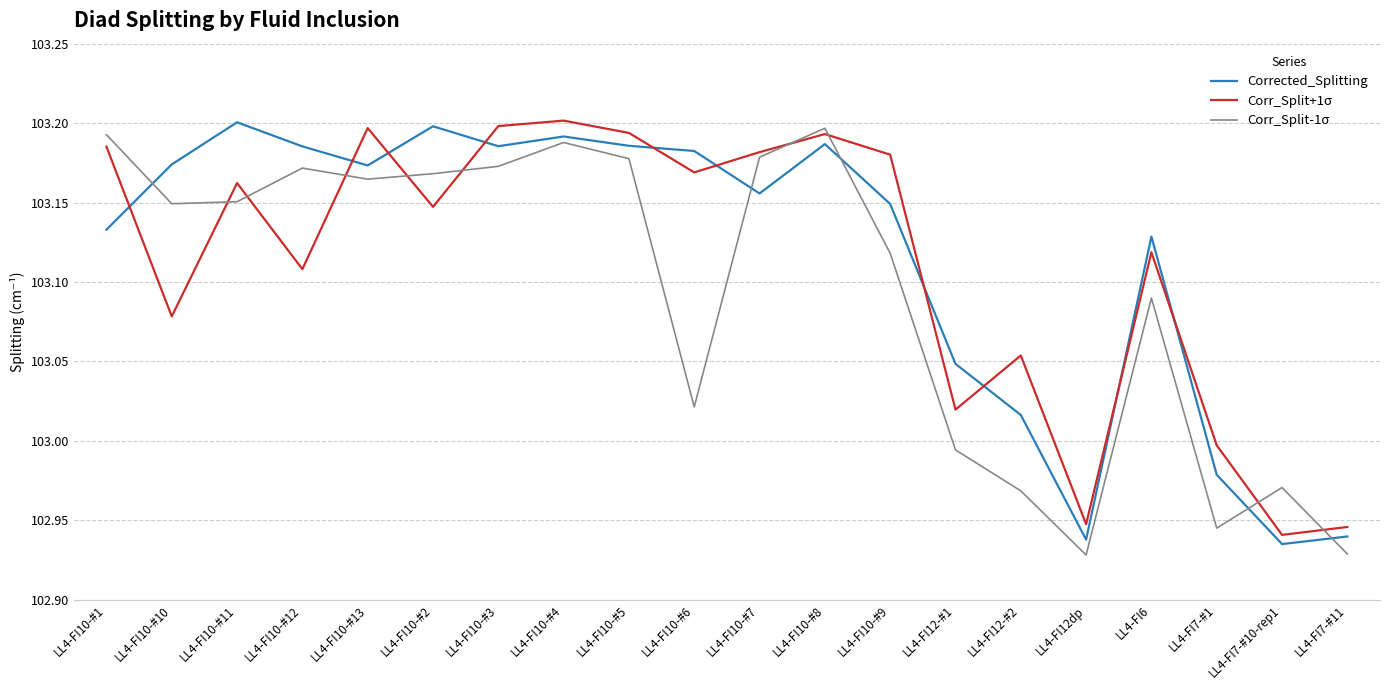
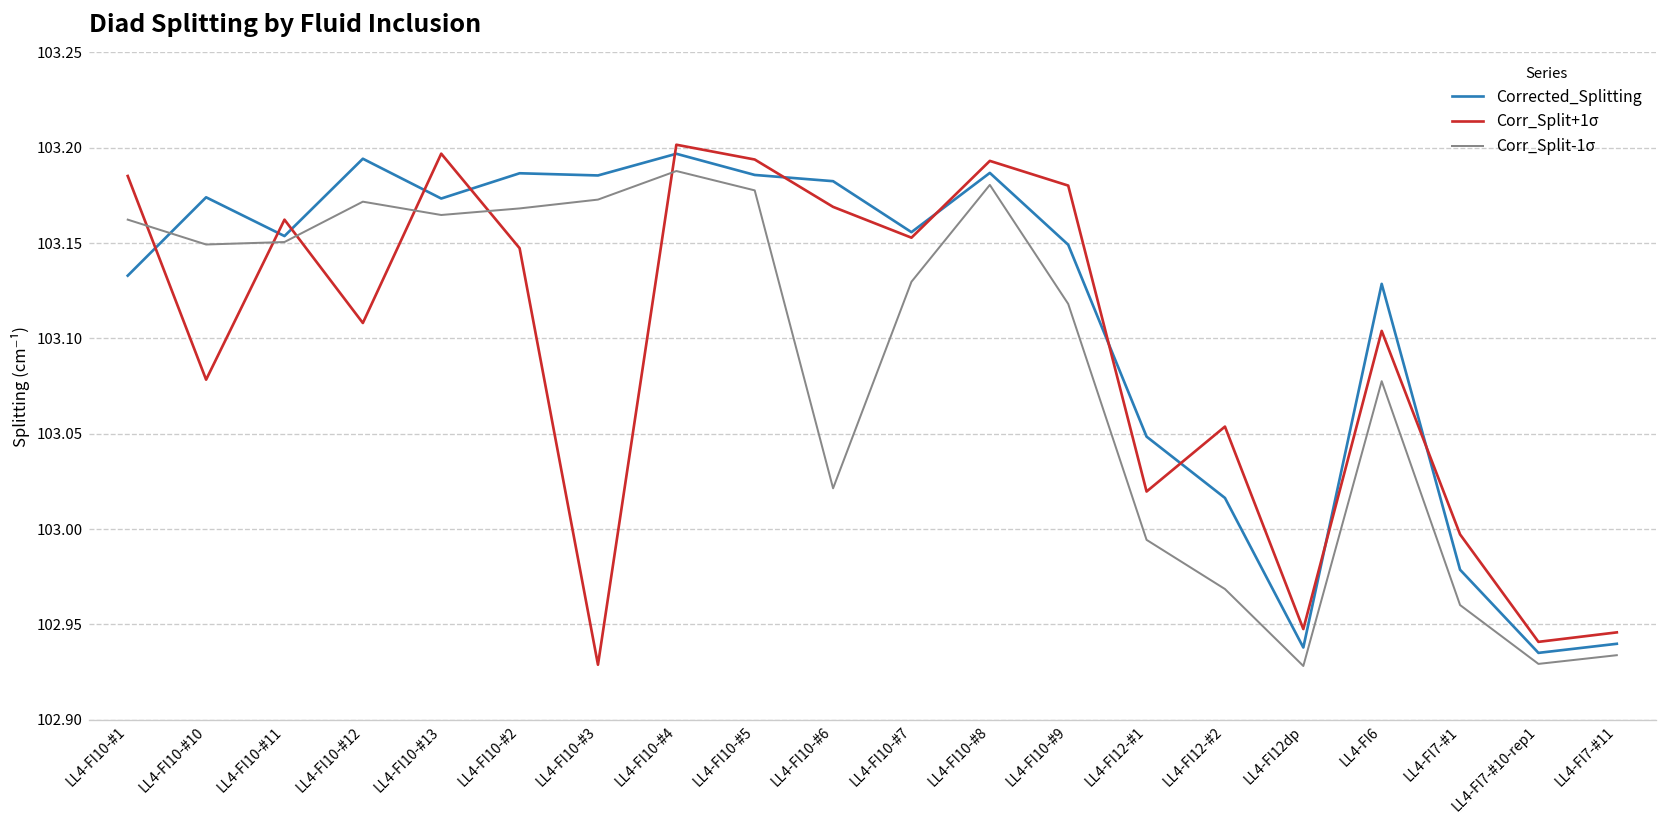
  {
    "Corrected_Splitting": {
      "LL4-FI10-#1": 103.133,
      "LL4-FI10-#10": 103.174,
-     "LL4-FI10-#11": 103.201,
-     "LL4-FI10-#12": 103.185,
+     "LL4-FI10-#11": 103.154,
+     "LL4-FI10-#12": 103.194,
      "LL4-FI10-#13": 103.173,
-     "LL4-FI10-#2": 103.198,
+     "LL4-FI10-#2": 103.187,
      "LL4-FI10-#3": 103.185,
-     "LL4-FI10-#4": 103.192,
+     "LL4-FI10-#4": 103.197,
      "LL4-FI10-#5": 103.186,
      "LL4-FI10-#6": 103.182,
      "LL4-FI10-#7": 103.156,
      "LL4-FI10-#8": 103.187,
      "LL4-FI10-#9": 103.149,
      "LL4-FI12-#1": 103.049,
      "LL4-FI12-#2": 103.016,
      "LL4-FI12dp": 102.938,
      "LL4-FI6": 103.129,
      "LL4-FI7-#1": 102.979,
      "LL4-FI7-#10-rep1": 102.935,
      "LL4-FI7-#11": 102.940
    },
    "Corr_Split+1σ": {
      "LL4-FI10-#1": 103.185,
      "LL4-FI10-#10": 103.078,
      "LL4-FI10-#11": 103.162,
      "LL4-FI10-#12": 103.108,
      "LL4-FI10-#13": 103.197,
      "LL4-FI10-#2": 103.147,
-     "LL4-FI10-#3": 103.198,
+     "LL4-FI10-#3": 102.929,
      "LL4-FI10-#4": 103.202,
      "LL4-FI10-#5": 103.194,
      "LL4-FI10-#6": 103.169,
-     "LL4-FI10-#7": 103.182,
+     "LL4-FI10-#7": 103.153,
      "LL4-FI10-#8": 103.193,
      "LL4-FI10-#9": 103.180,
      "LL4-FI12-#1": 103.020,
      "LL4-FI12-#2": 103.054,
      "LL4-FI12dp": 102.948,
-     "LL4-FI6": 103.119,
+     "LL4-FI6": 103.104,
      "LL4-FI7-#1": 102.997,
      "LL4-FI7-#10-rep1": 102.941,
      "LL4-FI7-#11": 102.946
    },
    "Corr_Split-1σ": {
-     "LL4-FI10-#1": 103.193,
+     "LL4-FI10-#1": 103.162,
      "LL4-FI10-#10": 103.149,
      "LL4-FI10-#11": 103.151,
      "LL4-FI10-#12": 103.172,
      "LL4-FI10-#13": 103.165,
      "LL4-FI10-#2": 103.168,
      "LL4-FI10-#3": 103.173,
      "LL4-FI10-#4": 103.188,
      "LL4-FI10-#5": 103.178,
      "LL4-FI10-#6": 103.021,
-     "LL4-FI10-#7": 103.179,
-     "LL4-FI10-#8": 103.197,
+     "LL4-FI10-#7": 103.130,
+     "LL4-FI10-#8": 103.181,
      "LL4-FI10-#9": 103.118,
      "LL4-FI12-#1": 102.994,
      "LL4-FI12-#2": 102.969,
      "LL4-FI12dp": 102.928,
-     "LL4-FI6": 103.090,
-     "LL4-FI7-#1": 102.945,
-     "LL4-FI7-#10-rep1": 102.971,
-     "LL4-FI7-#11": 102.929
+     "LL4-FI6": 103.078,
+     "LL4-FI7-#1": 102.960,
+     "LL4-FI7-#10-rep1": 102.929,
+     "LL4-FI7-#11": 102.934
    }
  }
